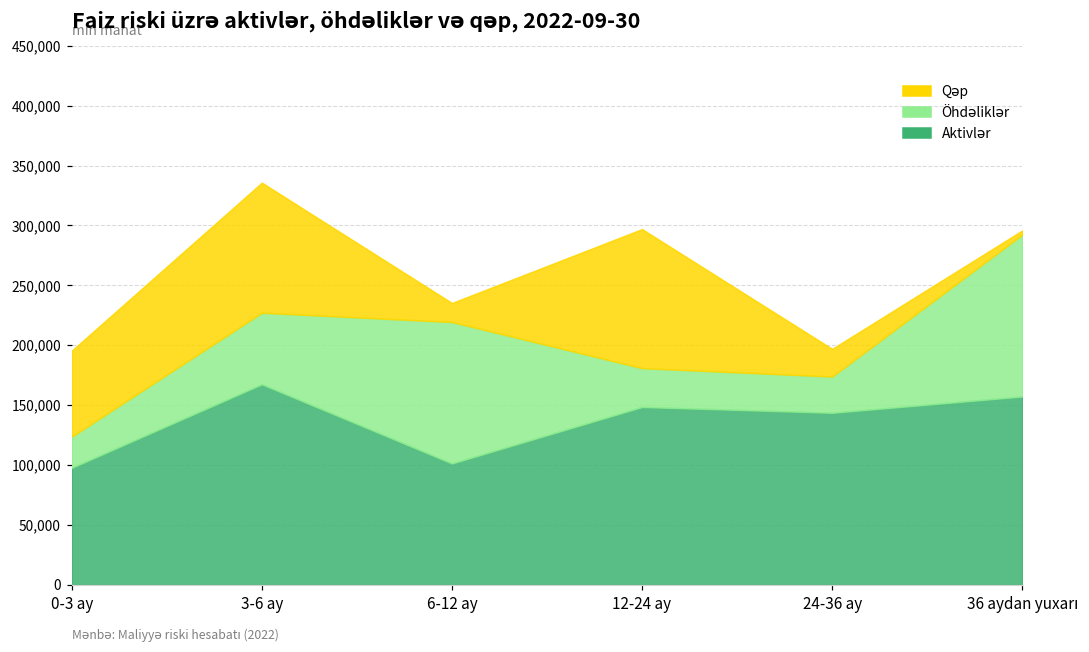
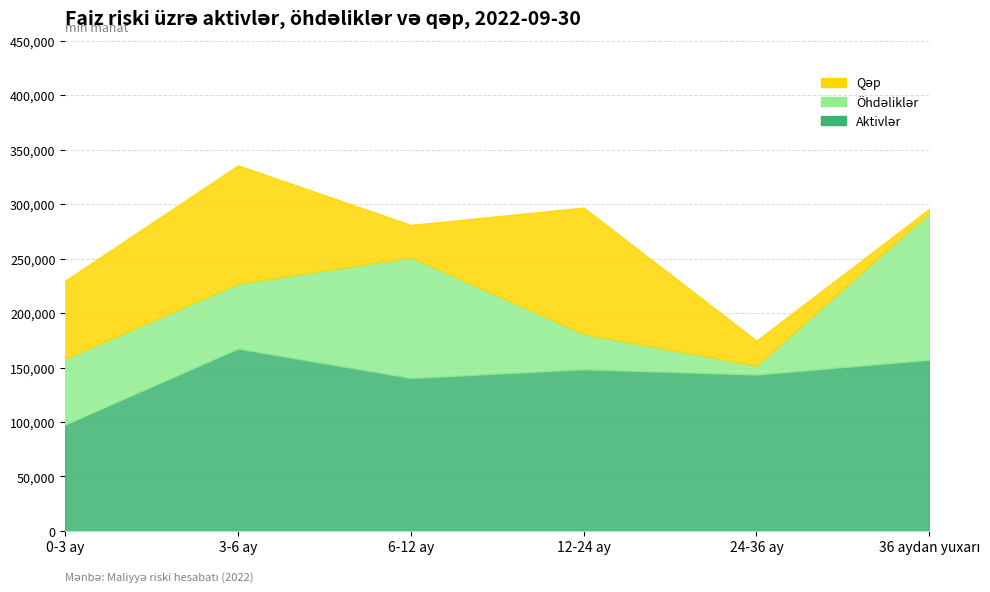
  {
    "Aktivlər": {
      "0-3 ay": "98,000",
      "3-6 ay": "167,000",
-     "6-12 ay": "101,000",
+     "6-12 ay": "140,000",
      "12-24 ay": "148,000",
      "24-36 ay": "144,000",
      "36 aydan yuxarı": "157,000"
    },
    "Öhdəliklər": {
-     "0-3 ay": "26,000",
+     "0-3 ay": "60,000",
      "3-6 ay": "60,000",
-     "6-12 ay": "118,000",
+     "6-12 ay": "111,000",
      "12-24 ay": "32,000",
-     "24-36 ay": "30,000",
+     "24-36 ay": "8,000",
      "36 aydan yuxarı": "135,000"
    },
    "Qəp": {
      "0-3 ay": "72,000",
      "3-6 ay": "109,000",
-     "6-12 ay": "16,000",
+     "6-12 ay": "30,000",
      "12-24 ay": "116,000",
      "24-36 ay": "23,000",
      "36 aydan yuxarı": "3,000"
    }
  }
